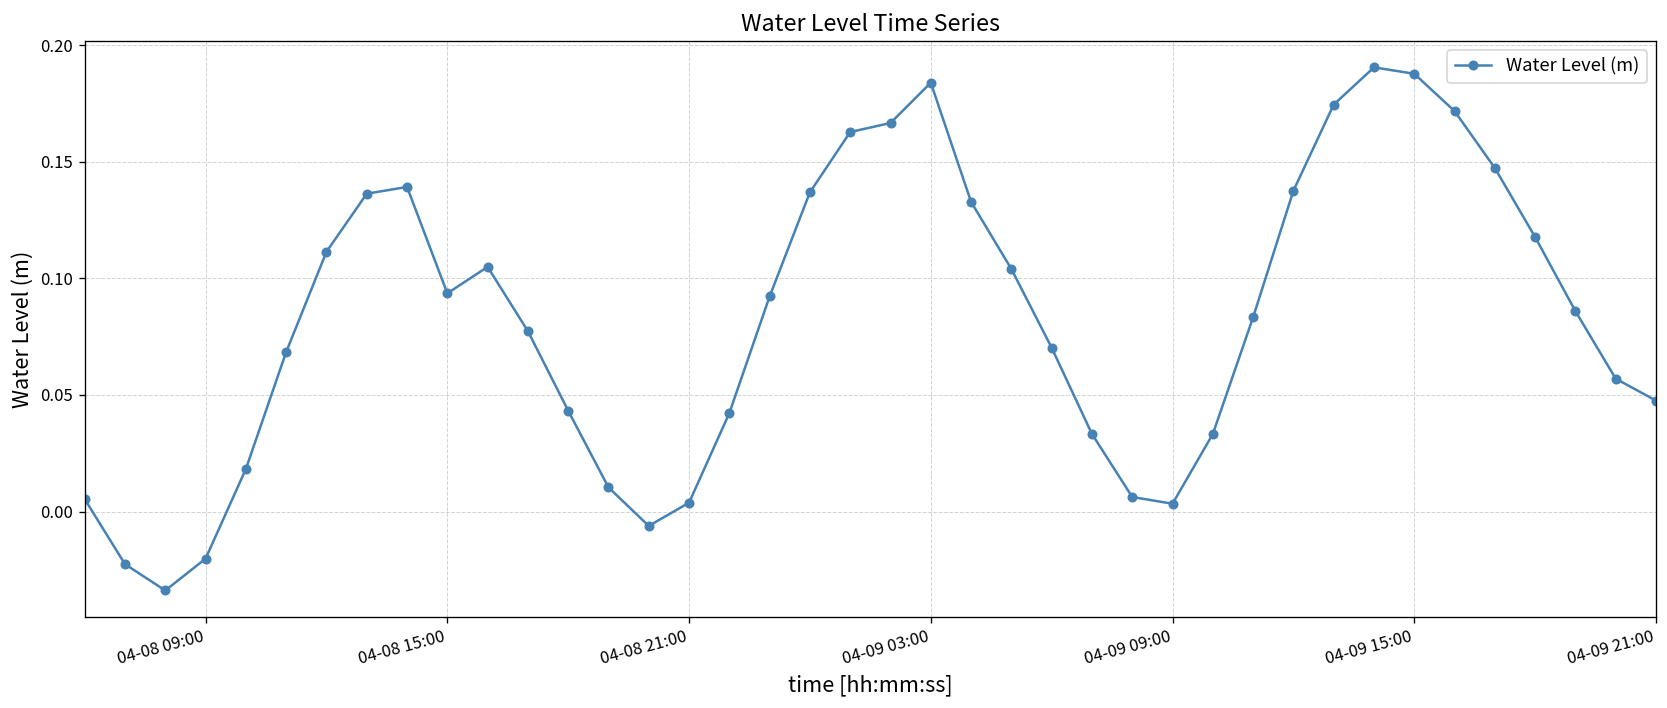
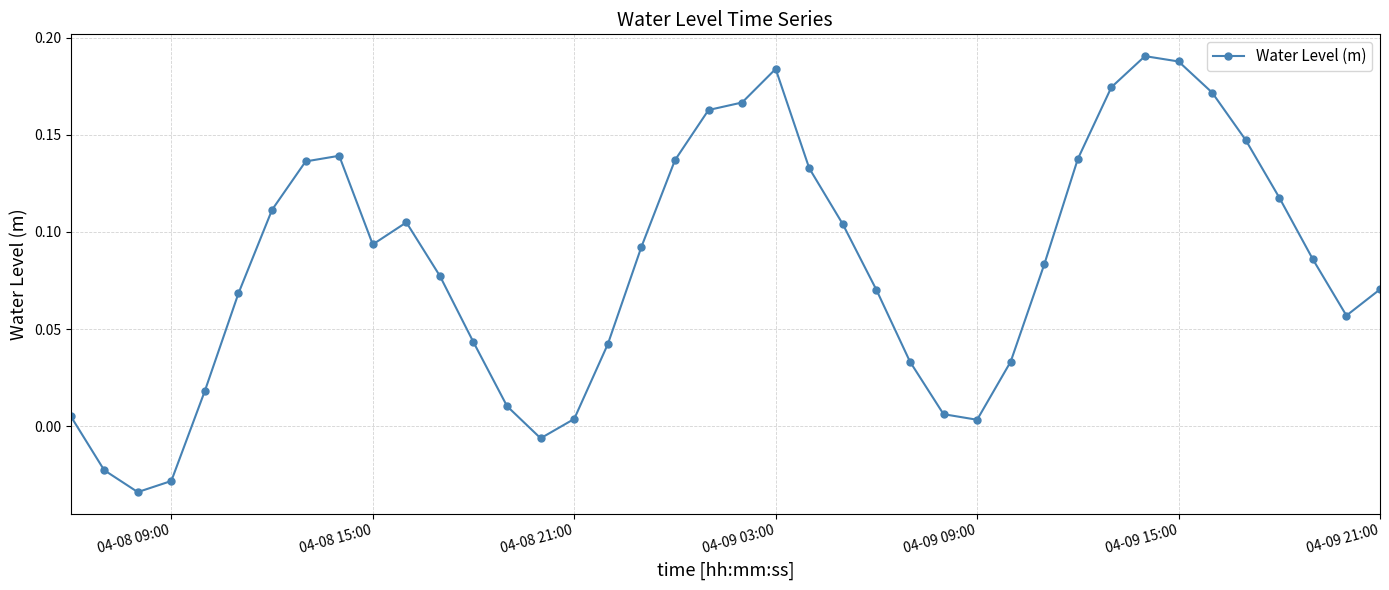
  {
-   "04-08 09:00": -0.020,
+   "04-08 09:00": -0.028,
    "04-08 15:00": 0.094,
    "04-08 21:00": 0.004,
    "04-09 03:00": 0.184,
    "04-09 09:00": 0.003,
    "04-09 15:00": 0.188,
-   "04-09 21:00": 0.048
+   "04-09 21:00": 0.070
  }
